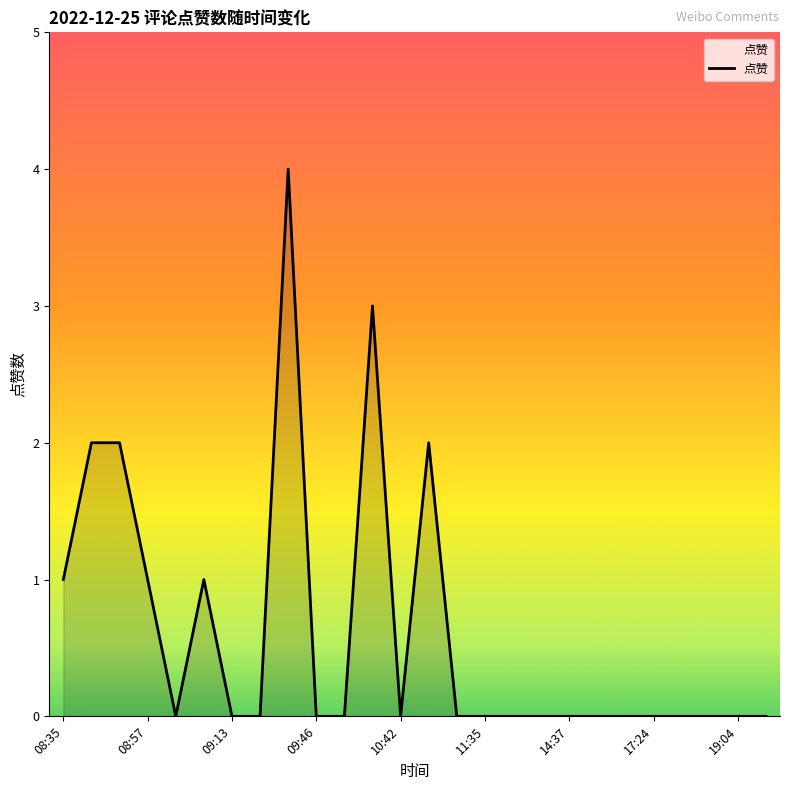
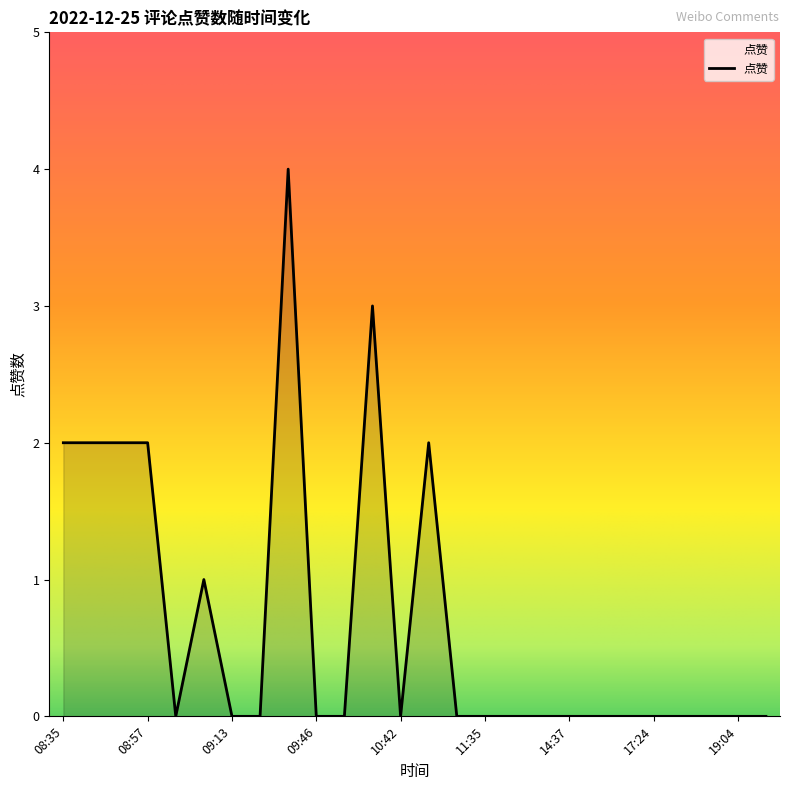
  {
-   "08:35": 1,
-   "08:57": 1,
+   "08:35": 2,
+   "08:57": 2,
    "09:13": 0,
    "09:46": 0,
    "10:42": 0,
    "11:35": 0,
    "14:37": 0,
    "17:24": 0,
    "19:04": 0
  }
